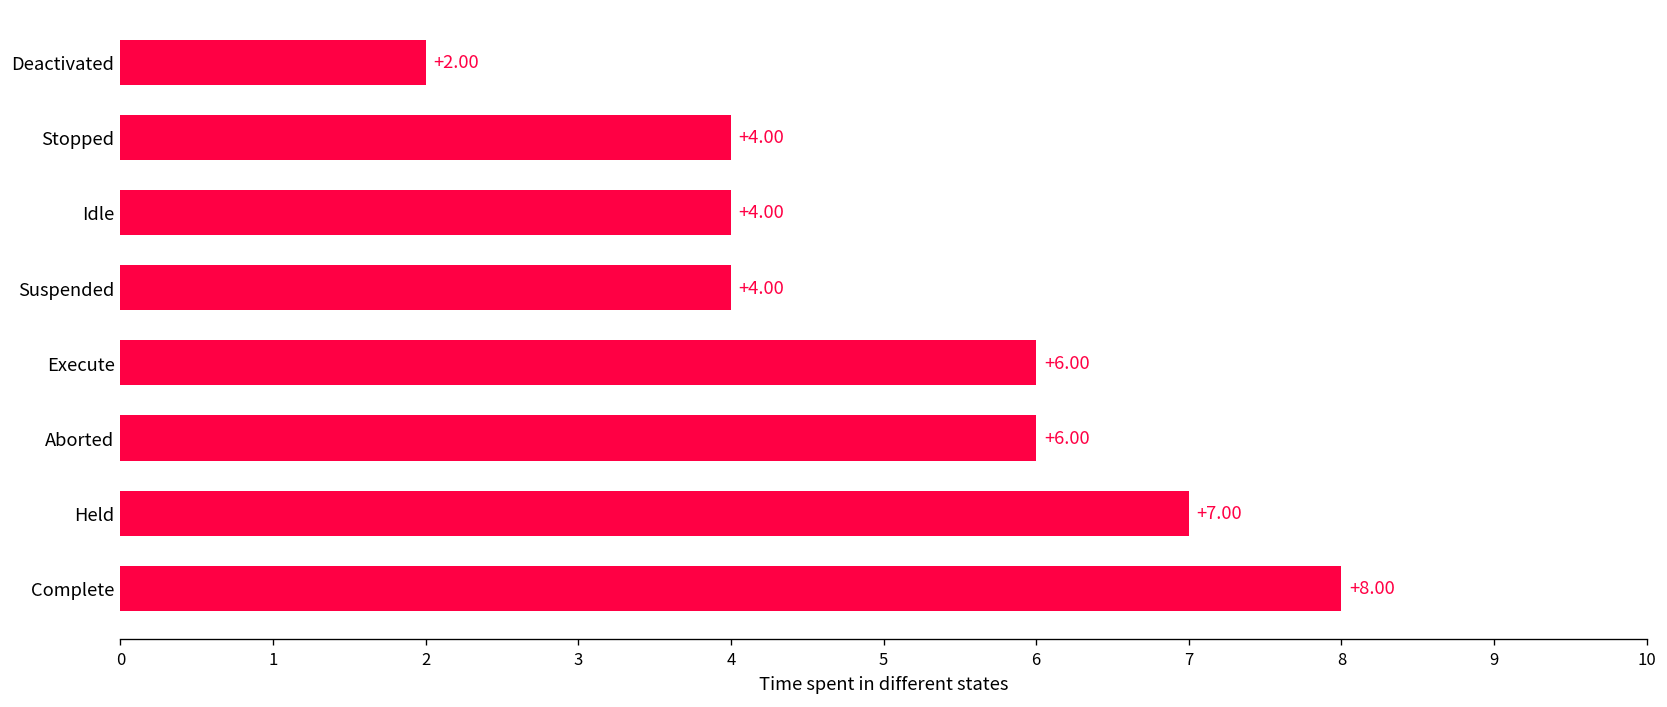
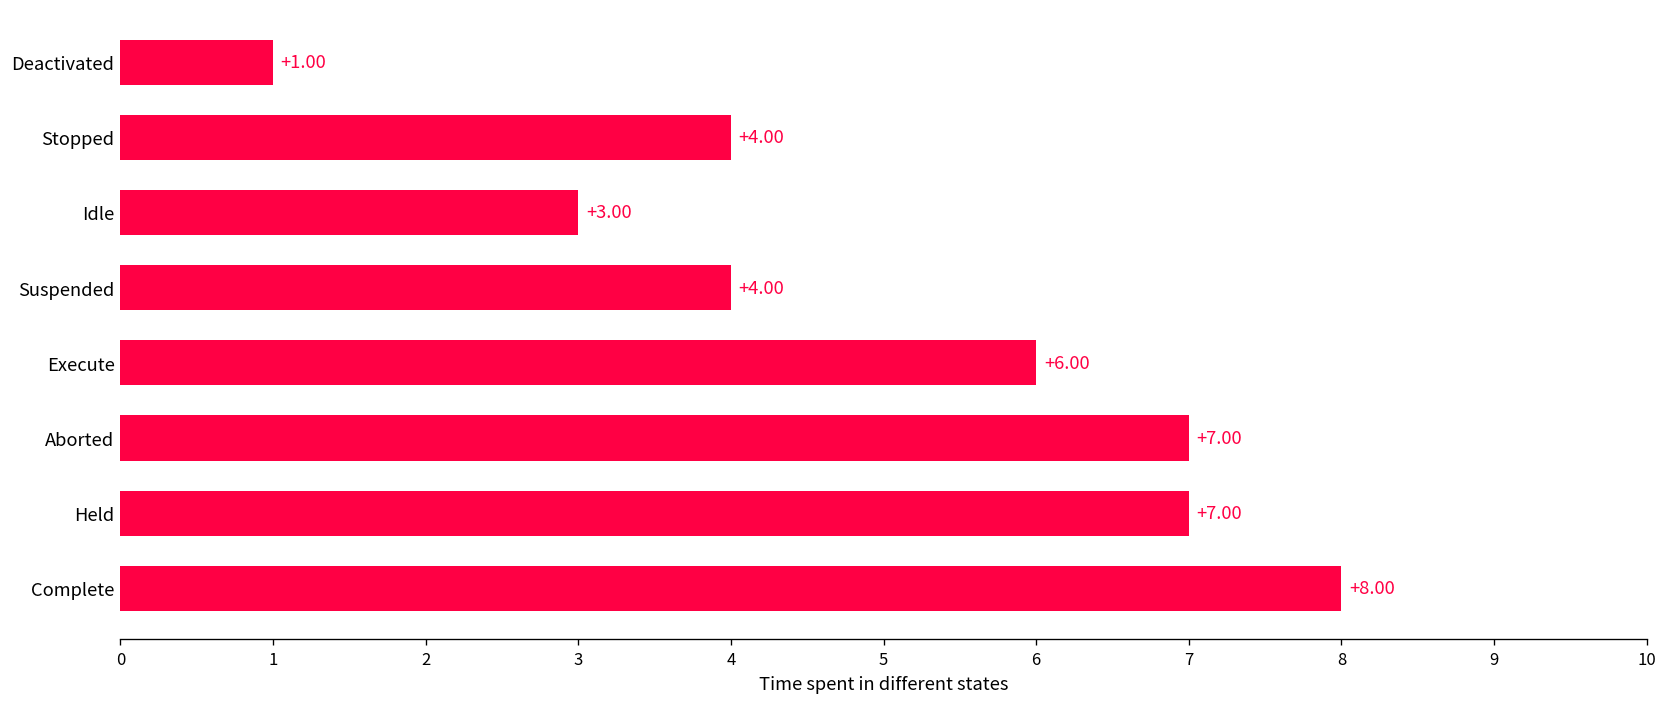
  {
-   "Deactivated": "+2.00",
+   "Deactivated": "+1.00",
    "Stopped": "+4.00",
-   "Idle": "+4.00",
+   "Idle": "+3.00",
    "Suspended": "+4.00",
    "Execute": "+6.00",
-   "Aborted": "+6.00",
+   "Aborted": "+7.00",
    "Held": "+7.00",
    "Complete": "+8.00"
  }
